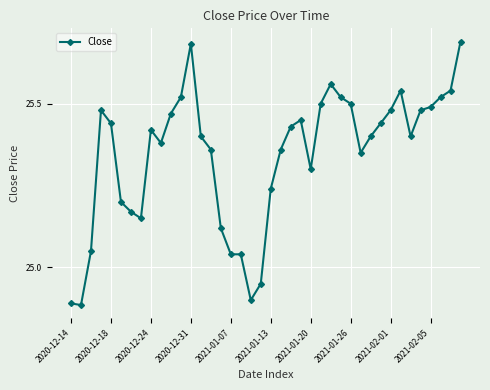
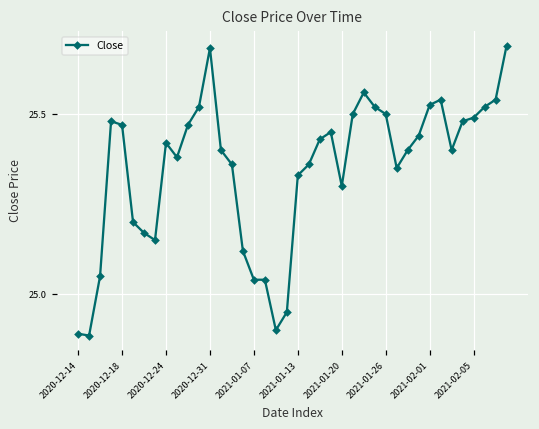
  {
    "2020-12-14": 24.89,
-   "2020-12-18": 25.44,
+   "2020-12-18": 25.47,
    "2020-12-24": 25.42,
    "2020-12-31": 25.68,
    "2021-01-07": 25.04,
-   "2021-01-13": 25.24,
+   "2021-01-13": 25.33,
    "2021-01-20": 25.30,
    "2021-01-26": 25.50,
-   "2021-02-01": 25.48,
+   "2021-02-01": 25.53,
    "2021-02-05": 25.49
  }
